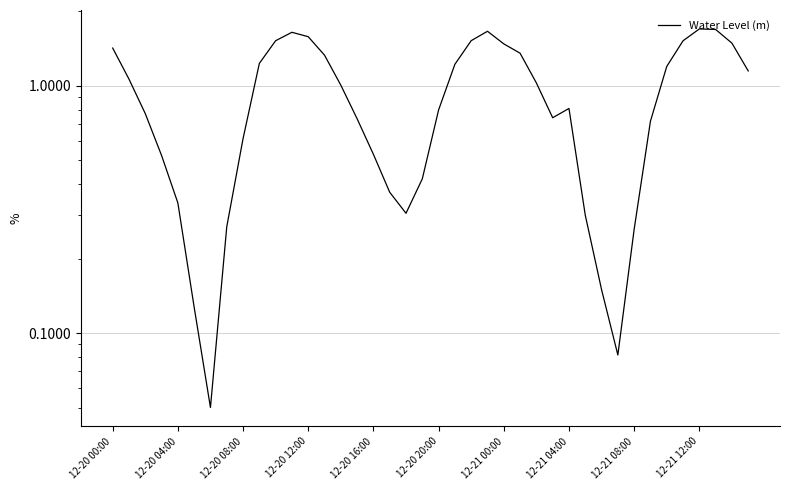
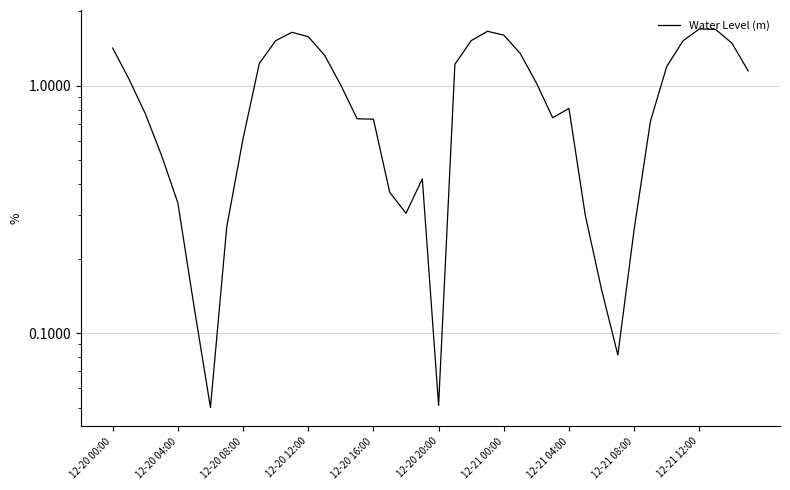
  {
    "12-20 00:00": 1.4,
    "12-20 04:00": 0.34,
    "12-20 08:00": 0.61,
    "12-20 12:00": 1.6,
-   "12-20 16:00": 0.53,
-   "12-20 20:00": 0.80,
-   "12-21 00:00": 1.5,
+   "12-20 16:00": 0.73,
+   "12-20 20:00": 0.051,
+   "12-21 00:00": 1.6,
    "12-21 04:00": 0.81,
    "12-21 08:00": 0.26,
    "12-21 12:00": 1.7
  }
